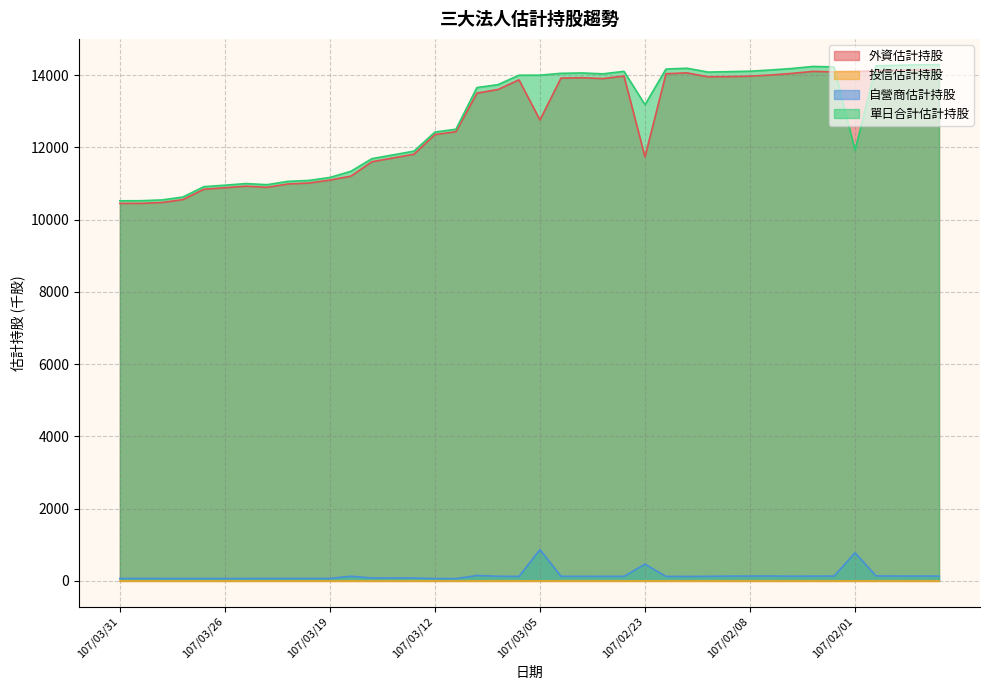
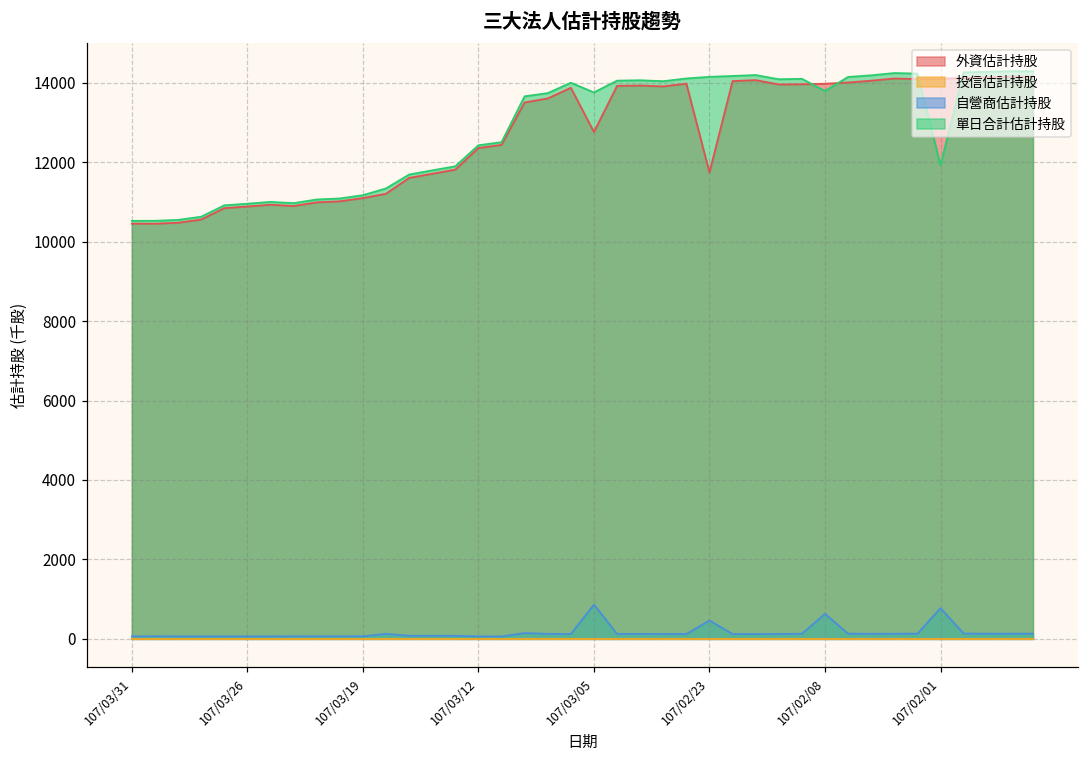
  {
    "外資估計持股": {
      "107/03/31": 10500,
      "107/03/19": 11100,
      "107/03/05": 12800,
      "107/02/23": 11700,
      "107/02/08": 14000
    },
    "投信估計持股": {
      "107/03/05": 0,
      "107/02/23": 0,
      "107/02/08": 0,
      "107/02/01": 0
    },
    "自營商估計持股": {
      "107/03/05": 900,
      "107/02/23": 500,
-     "107/02/08": 100,
+     "107/02/08": 600,
      "107/02/01": 800
    },
    "單日合計估計持股": {
      "107/03/31": 10500,
      "107/03/19": 11200,
-     "107/03/05": 14000,
-     "107/02/23": 13200,
-     "107/02/08": 14100,
+     "107/03/05": 13800,
+     "107/02/23": 14100,
+     "107/02/08": 13800,
      "107/02/01": 11900
    }
  }
